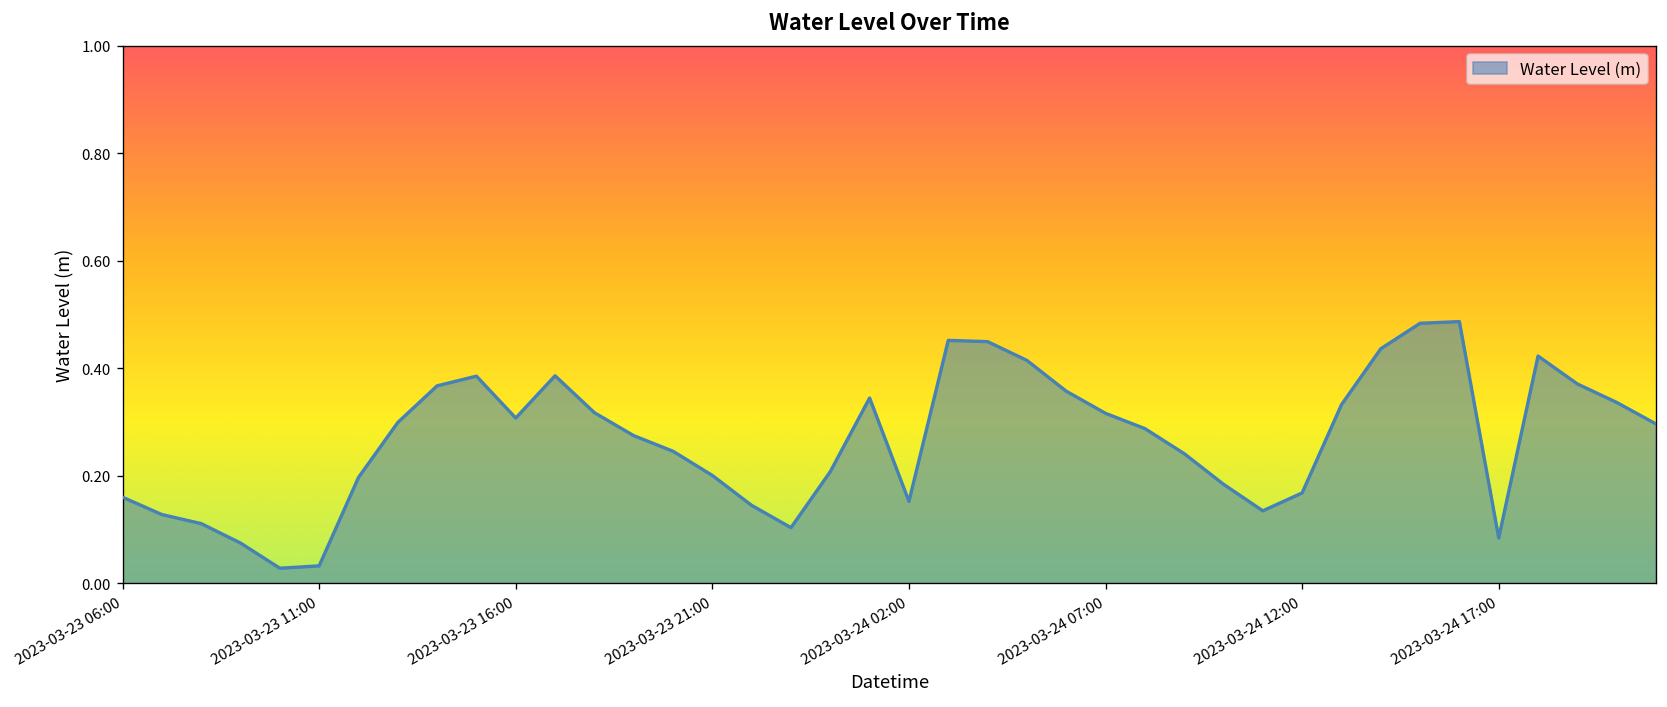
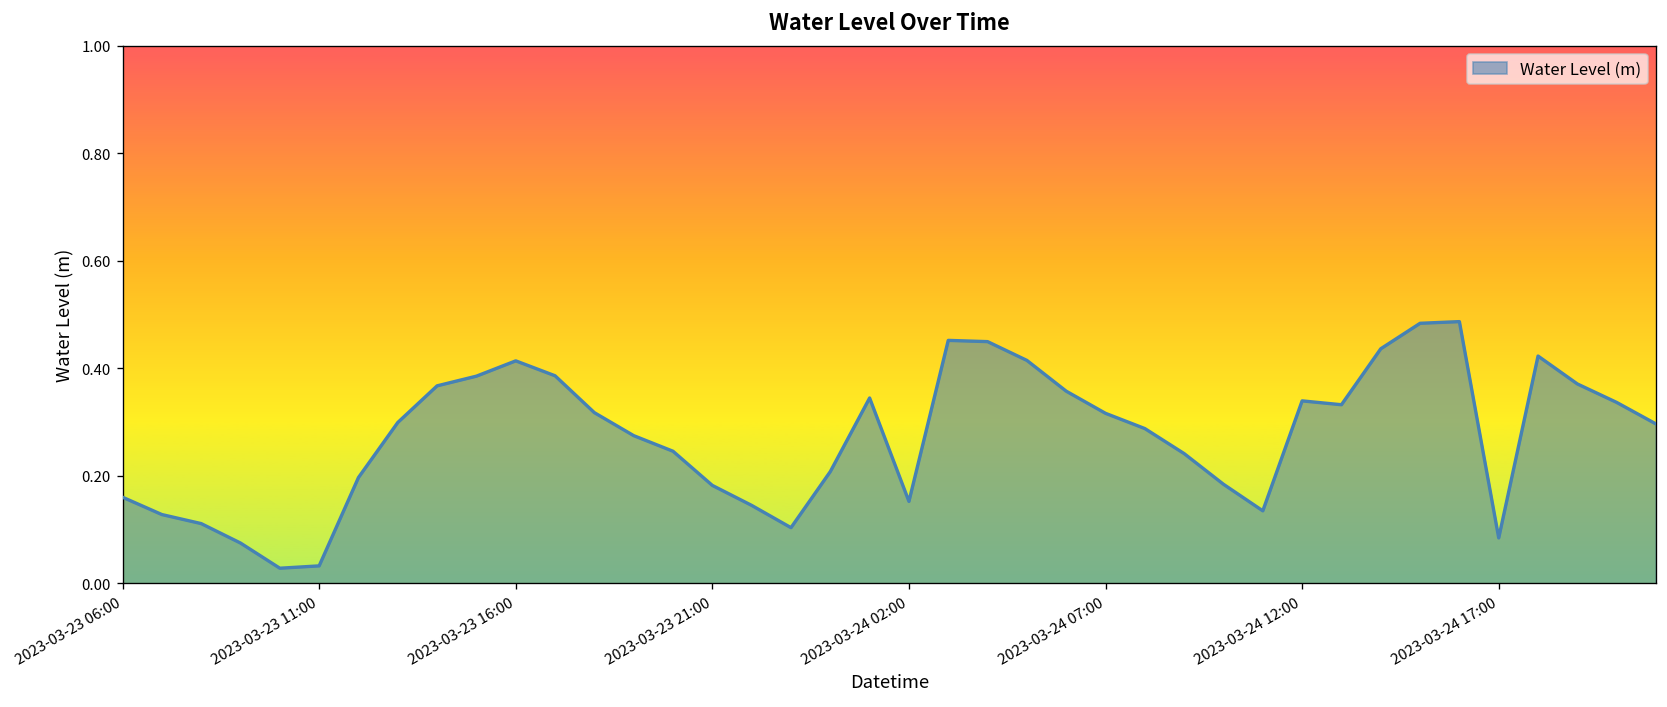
  {
    "2023-03-23 06:00": 0.16,
    "2023-03-23 11:00": 0.03,
-   "2023-03-23 16:00": 0.31,
-   "2023-03-23 21:00": 0.20,
+   "2023-03-23 16:00": 0.41,
+   "2023-03-23 21:00": 0.18,
    "2023-03-24 02:00": 0.15,
    "2023-03-24 07:00": 0.32,
-   "2023-03-24 12:00": 0.17,
+   "2023-03-24 12:00": 0.34,
    "2023-03-24 17:00": 0.08
  }
